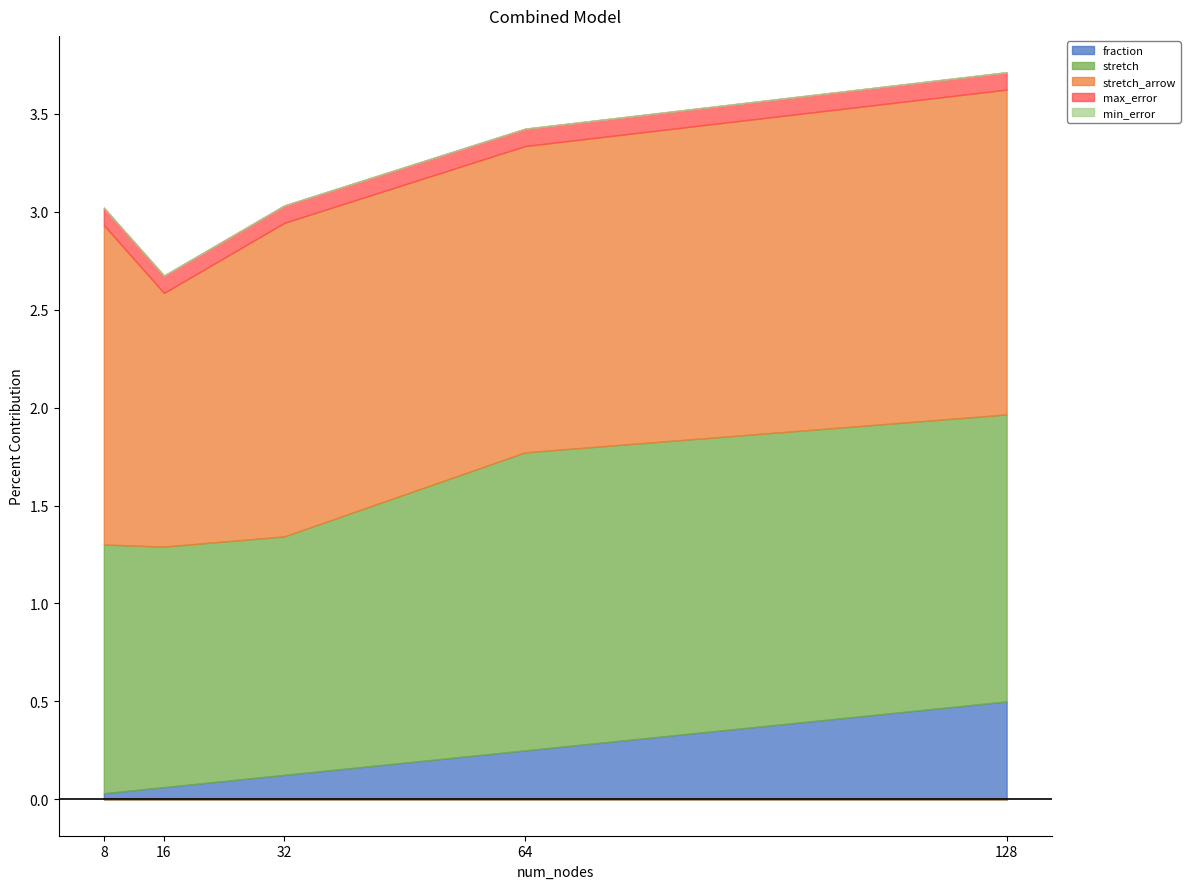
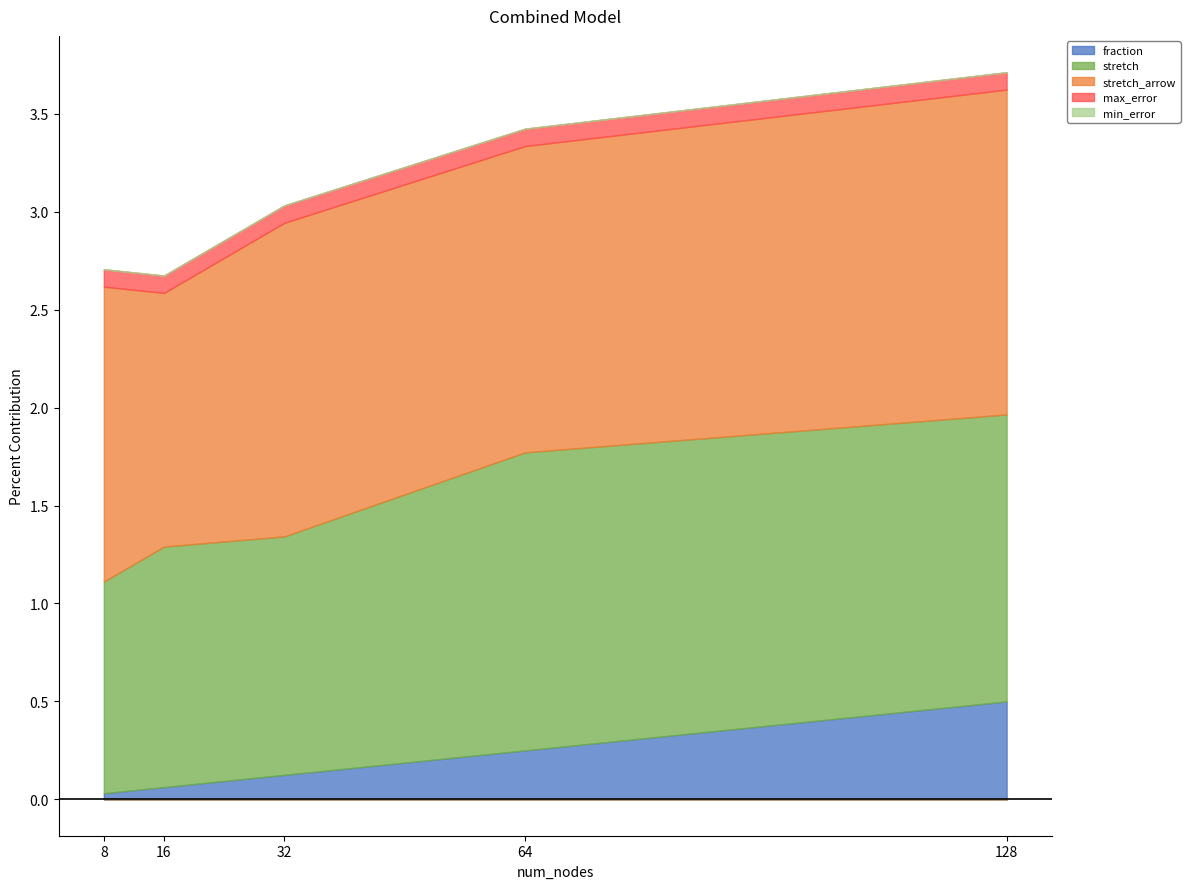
  {
    "stretch": {
-     "8": 1.27,
+     "8": 1.08,
      "16": 1.23,
      "32": 1.22,
      "64": 1.52,
      "128": 1.46
    },
    "stretch_arrow": {
-     "8": 1.63,
+     "8": 1.51,
      "16": 1.29,
      "32": 1.60,
      "64": 1.56,
      "128": 1.66
    }
  }
